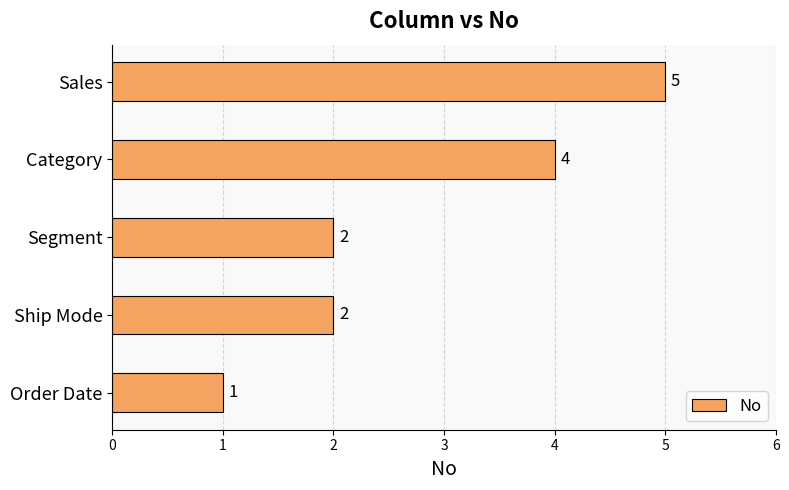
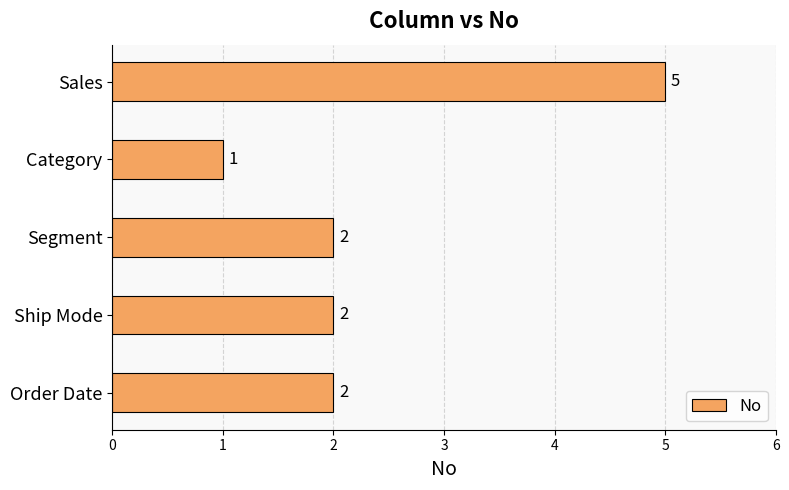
  {
    "Sales": 5,
-   "Category": 4,
+   "Category": 1,
    "Segment": 2,
    "Ship Mode": 2,
-   "Order Date": 1
+   "Order Date": 2
  }
